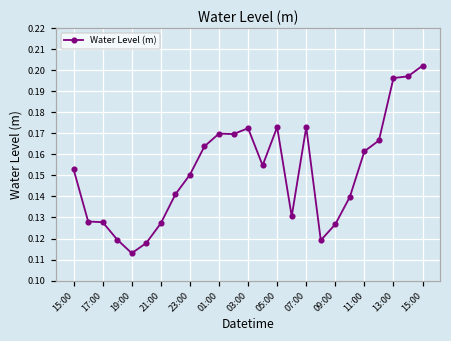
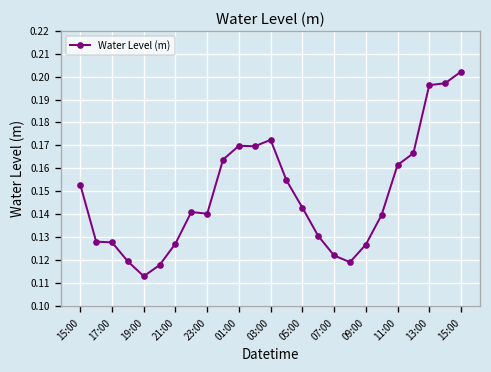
  {
    "17:00": 0.128,
    "19:00": 0.113,
    "21:00": 0.127,
-   "23:00": 0.150,
+   "23:00": 0.140,
    "01:00": 0.170,
    "03:00": 0.172,
-   "05:00": 0.173,
-   "07:00": 0.173,
+   "05:00": 0.143,
+   "07:00": 0.122,
    "09:00": 0.127,
    "11:00": 0.161,
    "13:00": 0.196
  }
